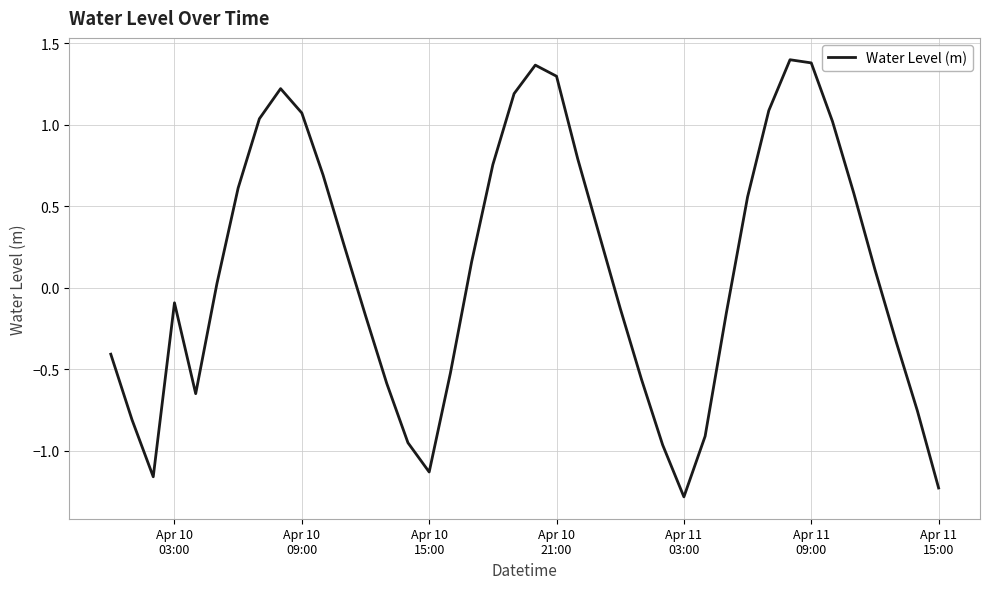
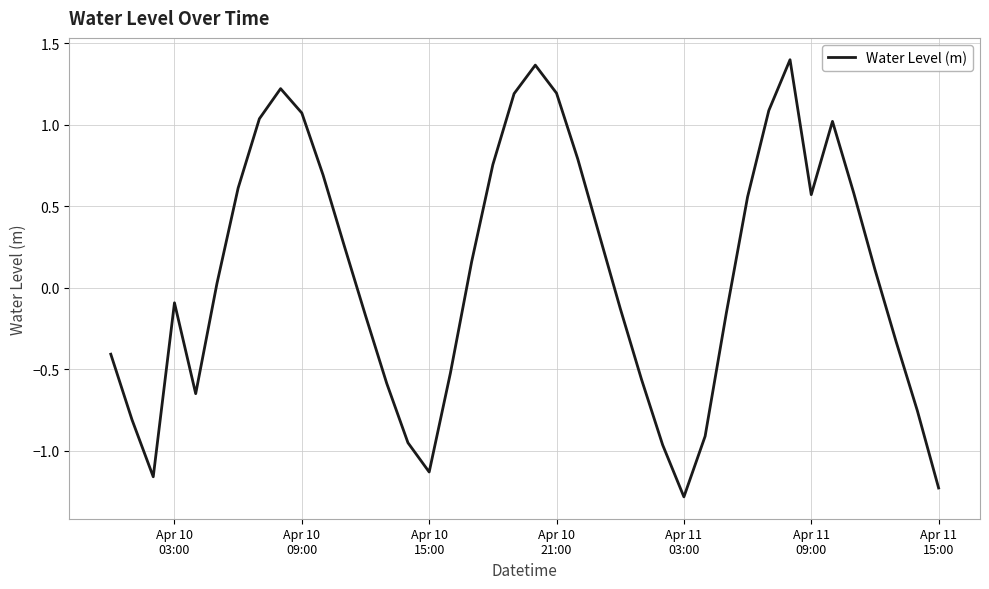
  {
    "Apr 10 03:00": -0.09,
    "Apr 10 09:00": 1.07,
    "Apr 10 15:00": -1.13,
-   "Apr 10 21:00": 1.30,
+   "Apr 10 21:00": 1.19,
    "Apr 11 03:00": -1.28,
-   "Apr 11 09:00": 1.38,
+   "Apr 11 09:00": 0.57,
    "Apr 11 15:00": -1.23
  }
